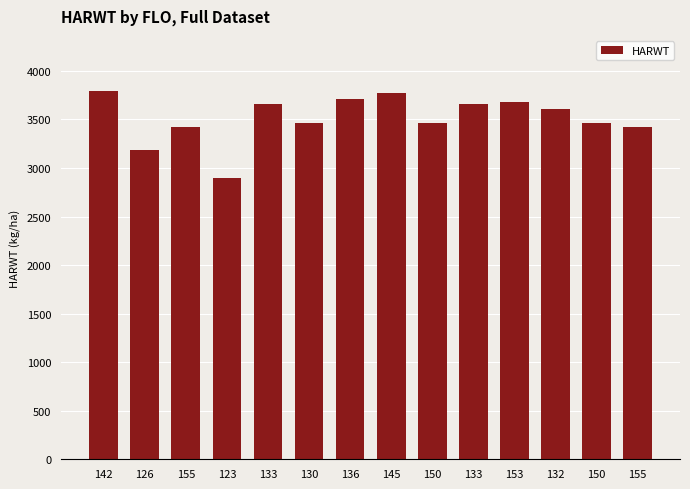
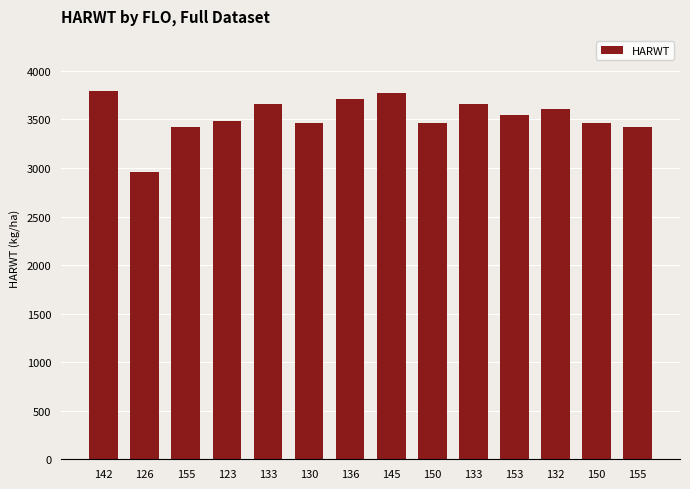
  {
    "142": 3800,
-   "126": 3200,
-   "123": 2900,
+   "126": 3000,
+   "123": 3500,
    "130": 3500,
    "136": 3700,
    "145": 3800,
-   "153": 3700,
+   "153": 3500,
    "132": 3600
  }
